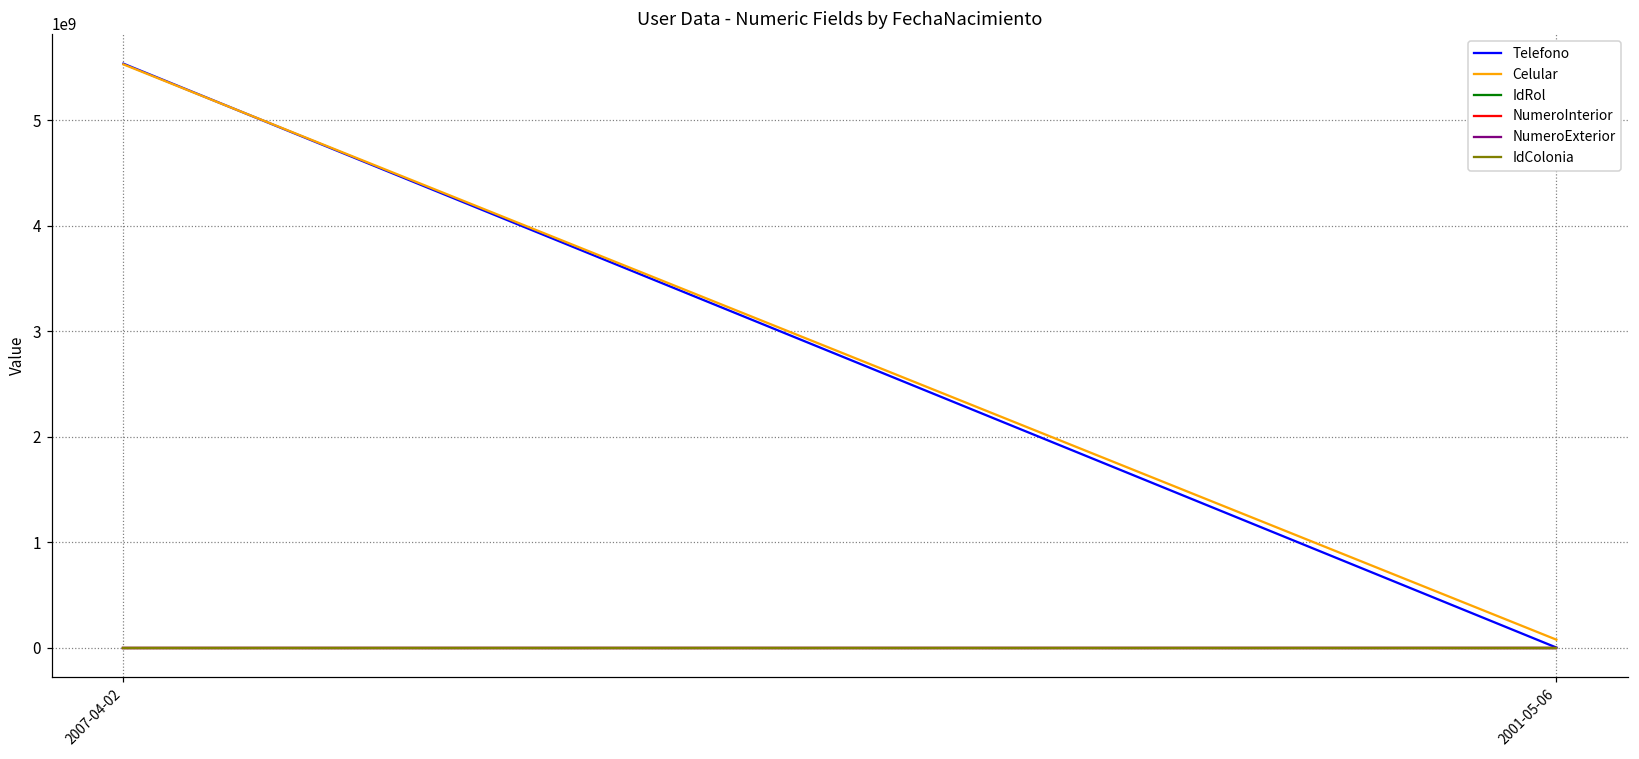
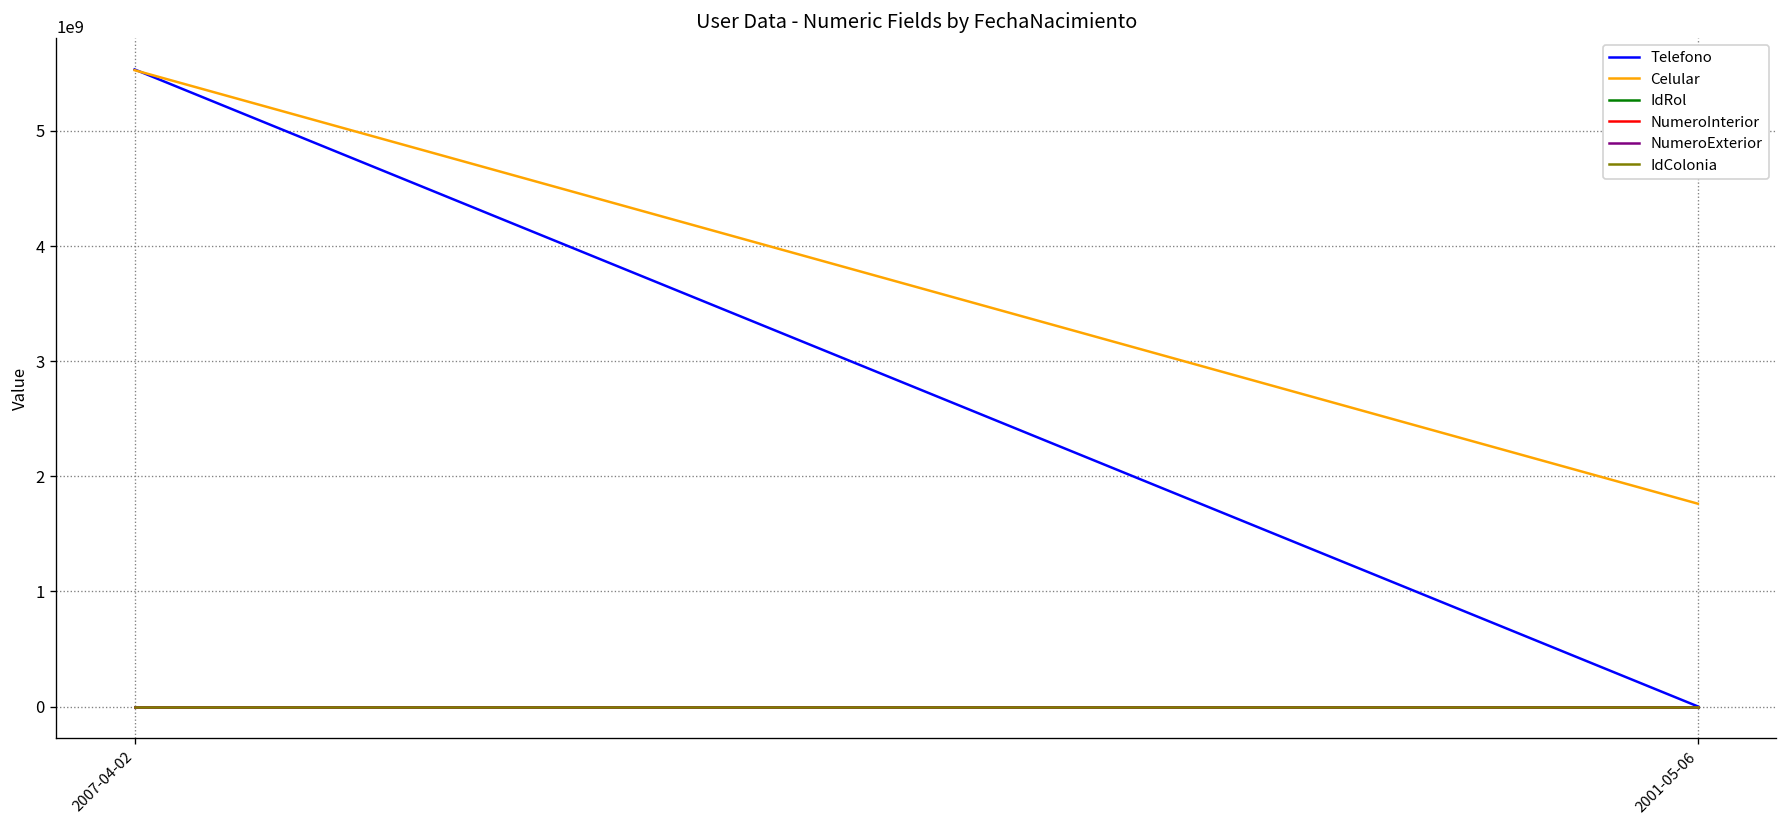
  {
    "Celular": {
-     "2001-05-06": 100000000
+     "2001-05-06": 1800000000
    },
    "IdColonia": {
      "2007-04-02": 0
    }
  }
